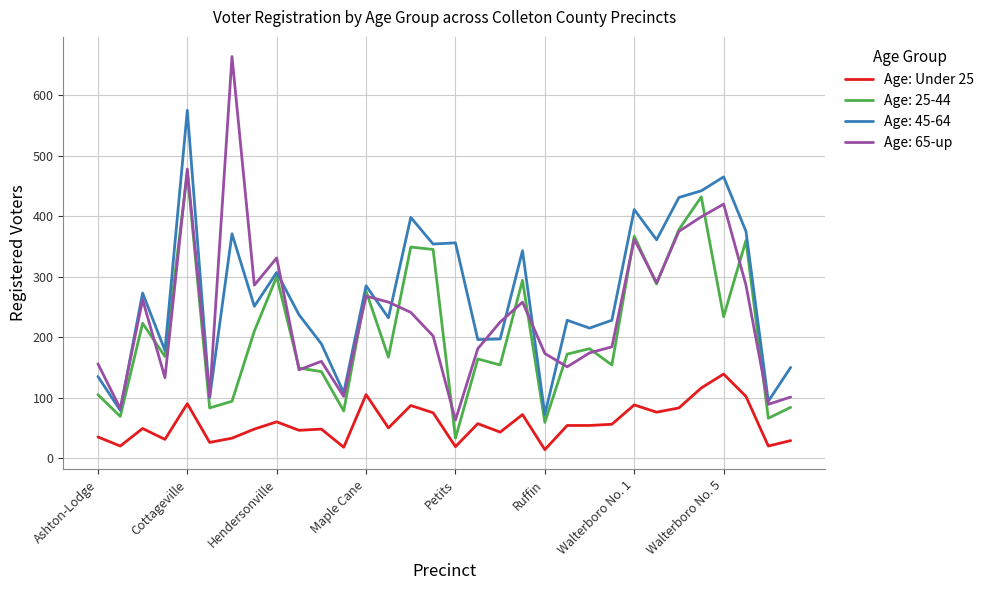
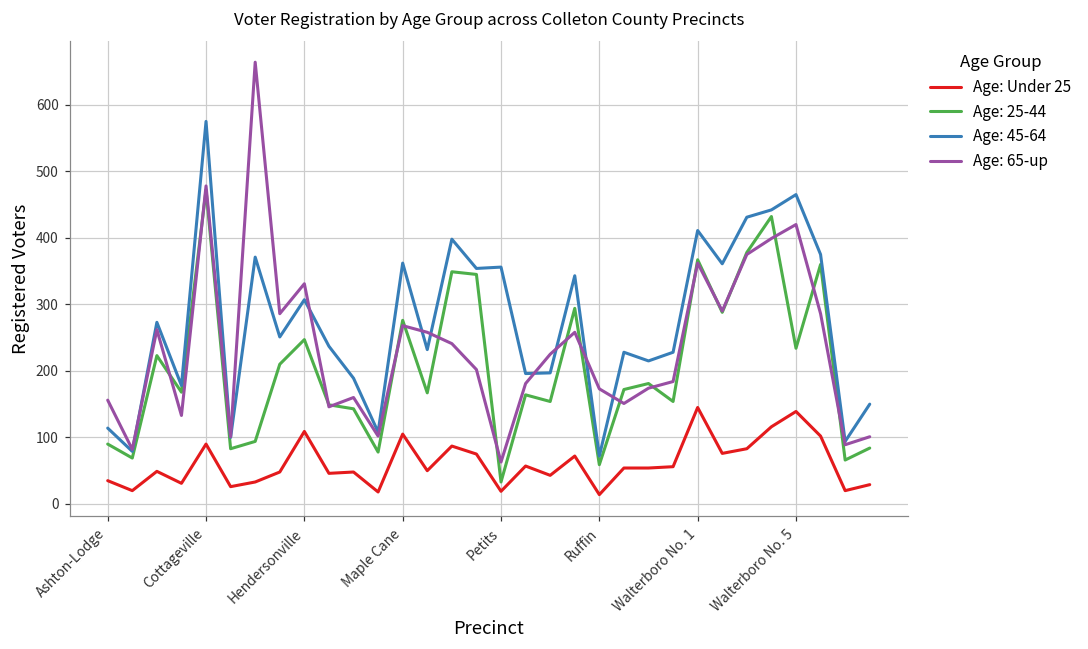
  {
    "Age: Under 25": {
      "Ashton-Lodge": 40,
      "Cottageville": 90,
-     "Hendersonville": 60,
+     "Hendersonville": 110,
      "Maple Cane": 110,
      "Petits": 20,
      "Ruffin": 10,
-     "Walterboro No. 1": 90,
+     "Walterboro No. 1": 150,
      "Walterboro No. 5": 140
    },
    "Age: 25-44": {
-     "Ashton-Lodge": 110,
+     "Ashton-Lodge": 90,
      "Cottageville": 470,
-     "Hendersonville": 300,
+     "Hendersonville": 250,
      "Maple Cane": 280,
      "Petits": 30,
      "Ruffin": 60,
      "Walterboro No. 1": 370,
      "Walterboro No. 5": 230
    },
    "Age: 45-64": {
-     "Ashton-Lodge": 140,
+     "Ashton-Lodge": 110,
      "Cottageville": 580,
      "Hendersonville": 310,
-     "Maple Cane": 290,
+     "Maple Cane": 360,
      "Petits": 360,
      "Ruffin": 70,
      "Walterboro No. 1": 410,
      "Walterboro No. 5": 470
    },
    "Age: 65-up": {
      "Ashton-Lodge": 160,
      "Cottageville": 480,
      "Hendersonville": 330,
      "Maple Cane": 270,
      "Petits": 60,
      "Ruffin": 170,
      "Walterboro No. 1": 360,
      "Walterboro No. 5": 420
    }
  }
